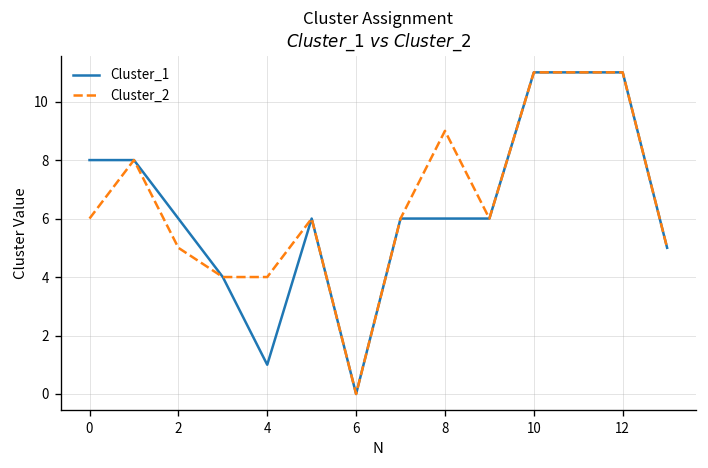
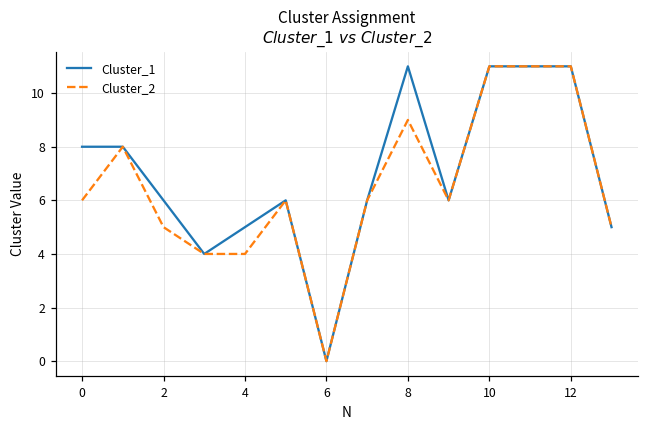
  {
    "Cluster_1": {
      "0": 8,
      "2": 6,
-     "4": 1,
-     "8": 6
+     "4": 5,
+     "8": 11
    },
    "Cluster_2": {
      "0": 6,
      "2": 5,
      "4": 4,
      "8": 9
    }
  }
